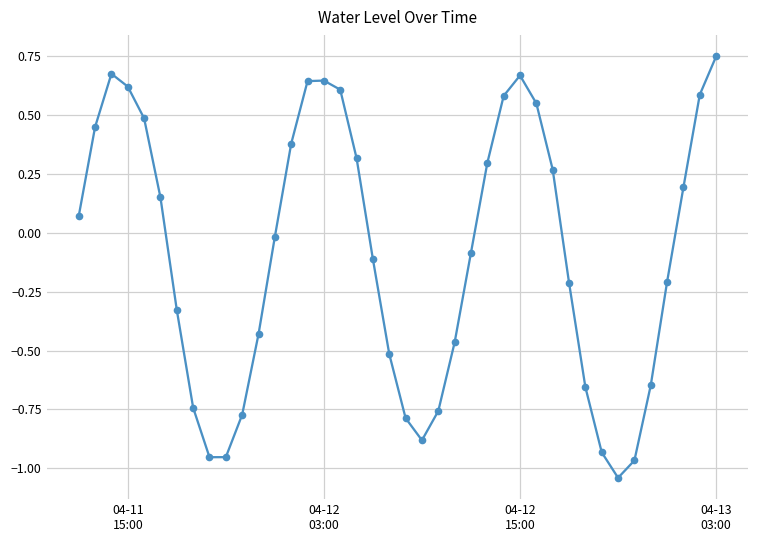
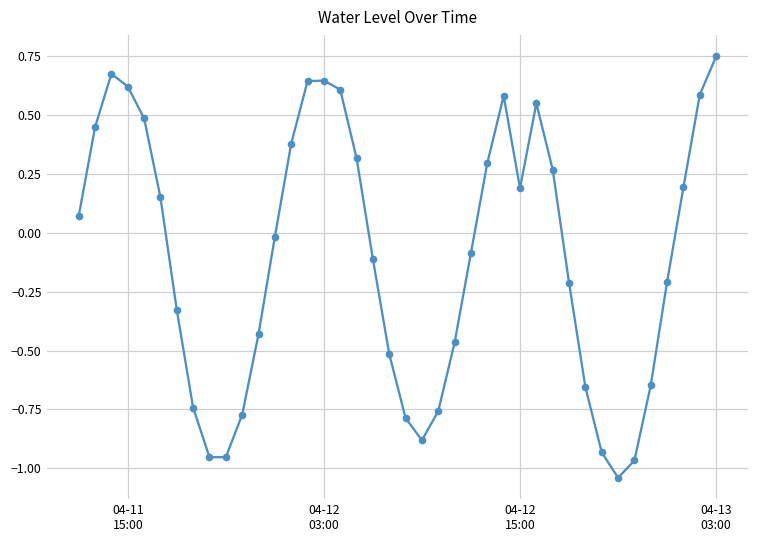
  {
    "04-11 15:00": 0.62,
    "04-12 03:00": 0.65,
-   "04-12 15:00": 0.67,
+   "04-12 15:00": 0.19,
    "04-13 03:00": 0.75
  }
